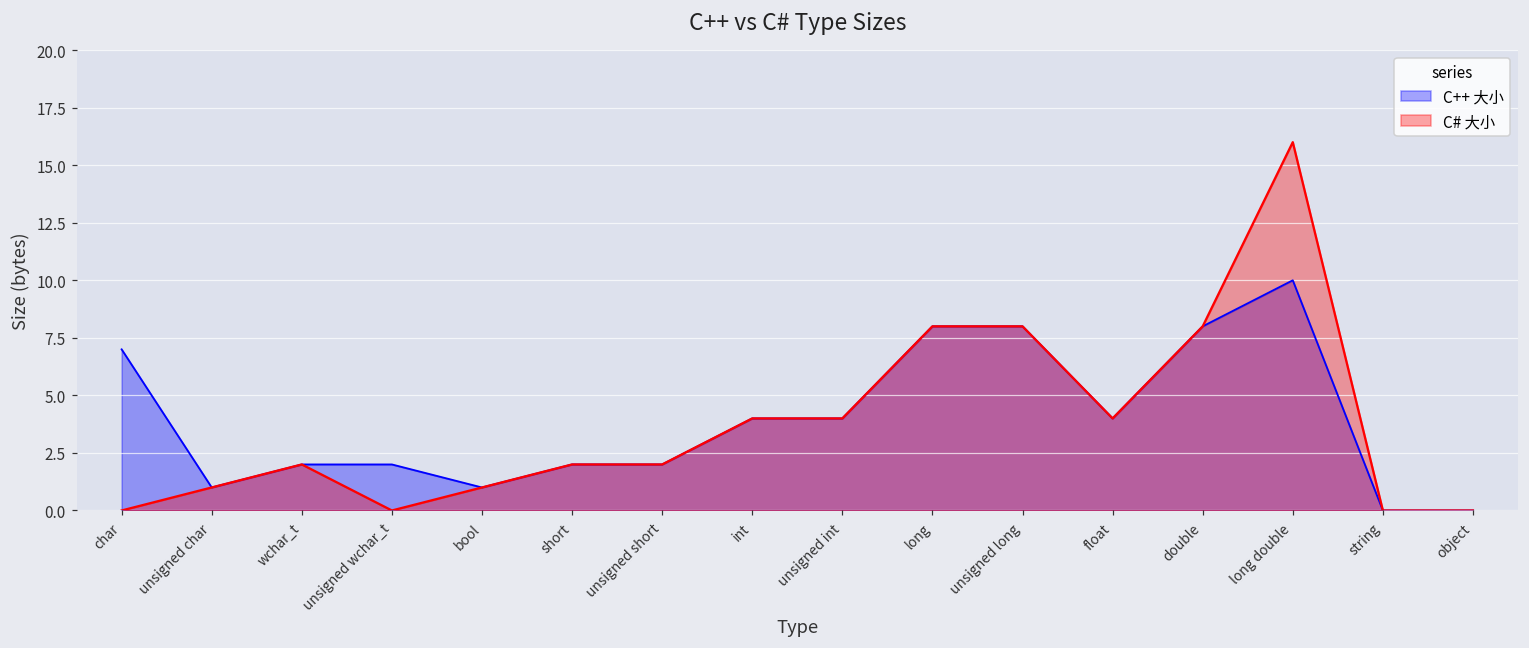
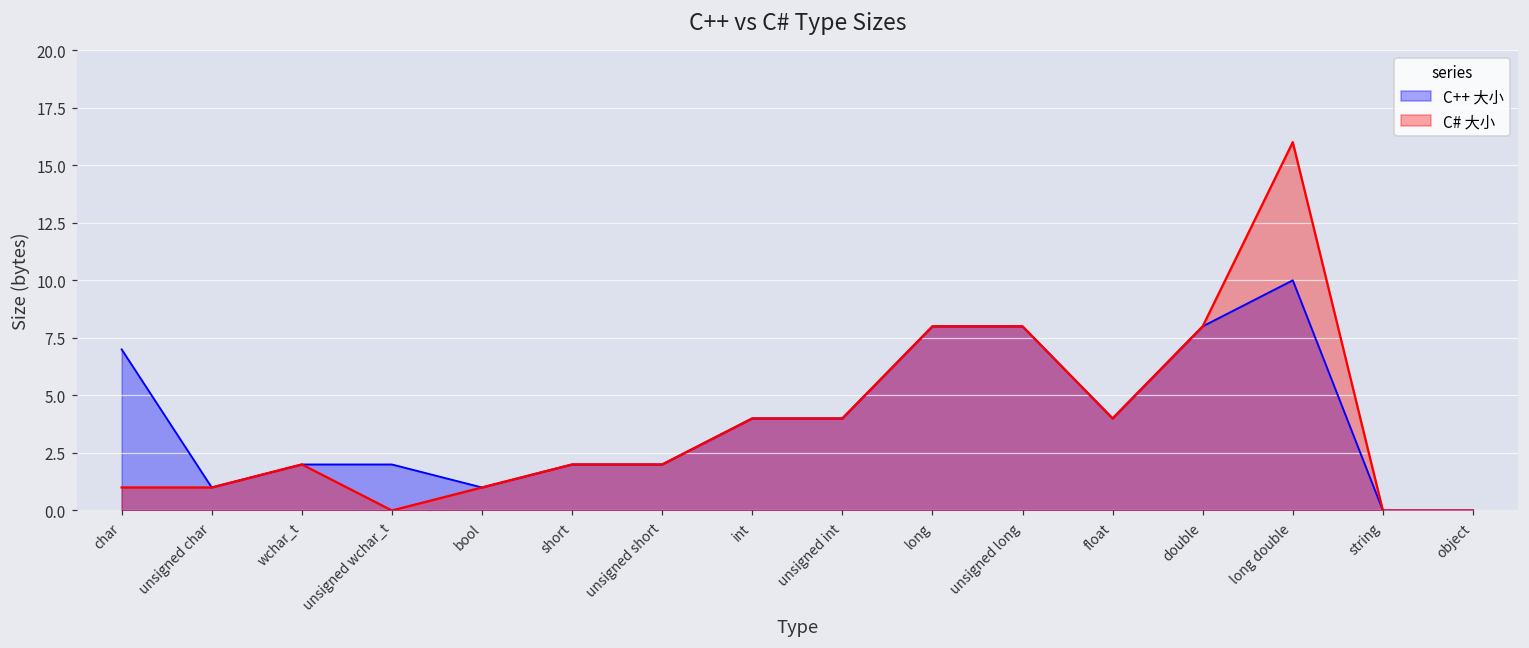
  {
    "C++ 大小": {
      "char": 7,
      "unsigned wchar_t": 2,
      "long double": 10
    },
    "C# 大小": {
-     "char": 0,
+     "char": 1,
      "unsigned wchar_t": 0,
      "long double": 16
    }
  }
